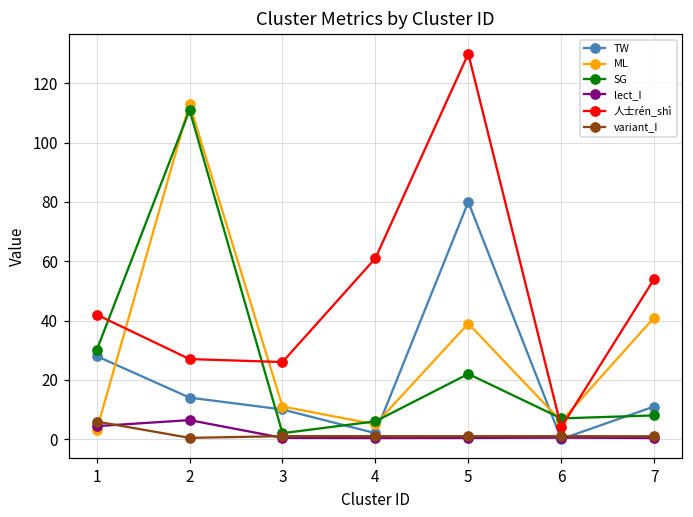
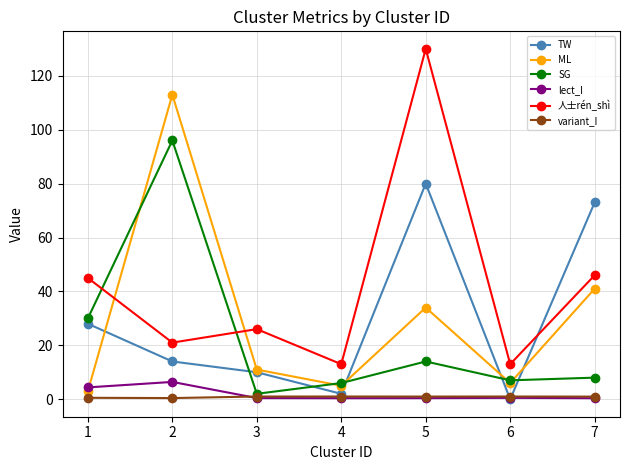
  {
    "TW": {
      "1": 28,
      "2": 14,
      "3": 10,
      "4": 2,
      "5": 80,
-     "7": 11
+     "7": 73
    },
    "ML": {
      "1": 3,
      "2": 113,
      "3": 11,
      "4": 5,
-     "5": 39,
+     "5": 34,
      "6": 6,
      "7": 41
    },
    "SG": {
      "1": 30,
-     "2": 111,
+     "2": 96,
      "3": 2,
      "4": 6,
-     "5": 22,
+     "5": 14,
      "6": 7,
      "7": 8
    },
    "lect_I": {
      "1": 4,
      "2": 6
    },
    "人士rén_shì": {
-     "1": 42,
-     "2": 27,
+     "1": 45,
+     "2": 21,
      "3": 26,
-     "4": 61,
+     "4": 13,
      "5": 130,
-     "6": 4,
-     "7": 54
+     "6": 13,
+     "7": 46
    },
    "variant_I": {
-     "1": 6,
+     "1": 1,
      "2": 0
    }
  }
